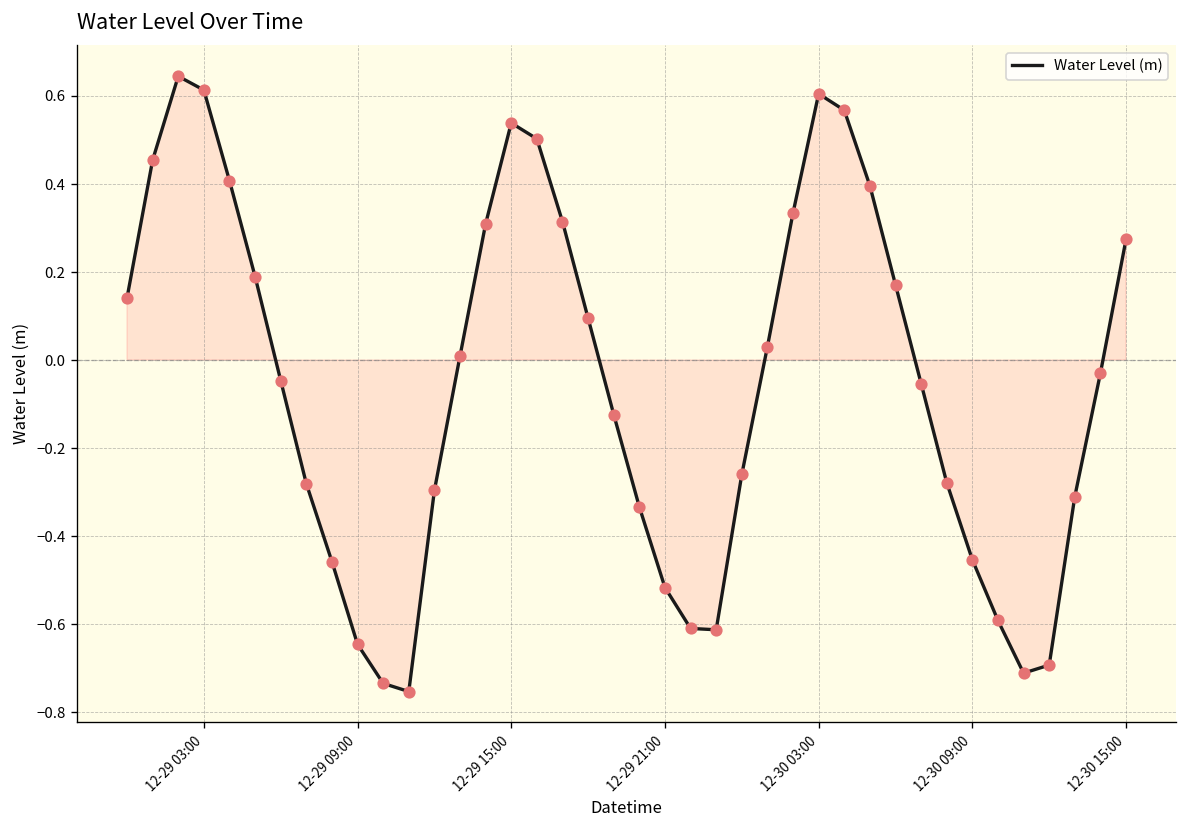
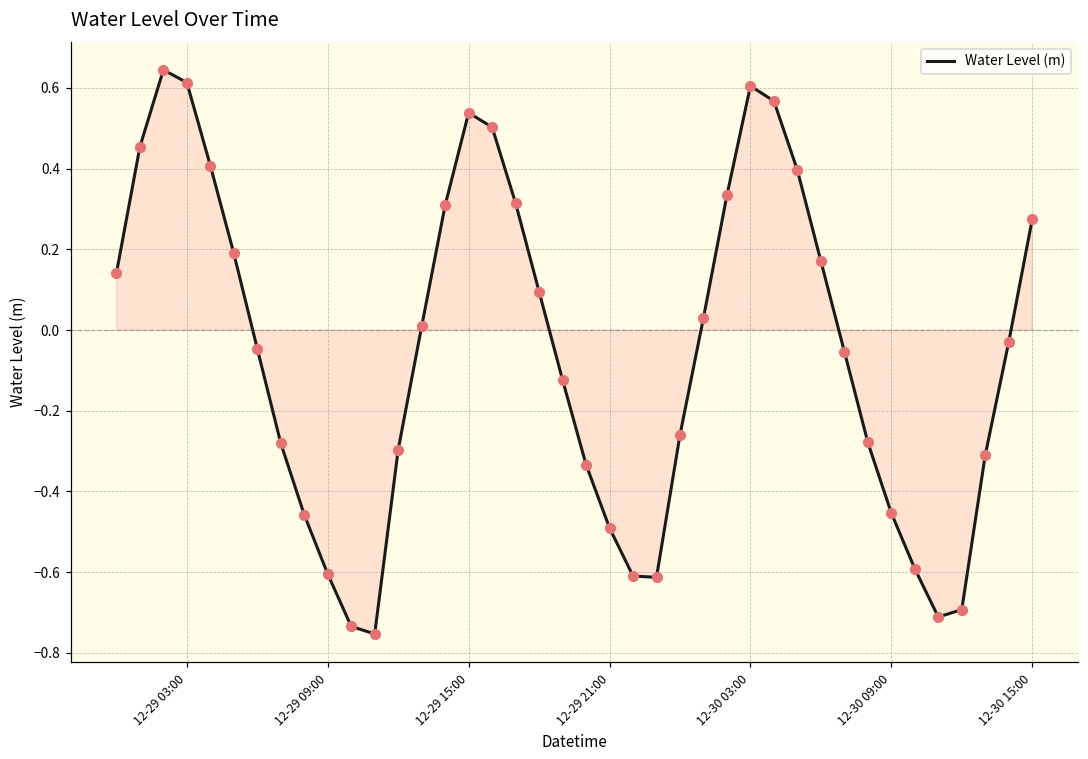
  {
    "12-29 03:00": 0.61,
-   "12-29 09:00": -0.65,
+   "12-29 09:00": -0.61,
    "12-29 15:00": 0.54,
-   "12-29 21:00": -0.52,
+   "12-29 21:00": -0.49,
    "12-30 03:00": 0.61,
    "12-30 09:00": -0.45,
    "12-30 15:00": 0.27
  }
